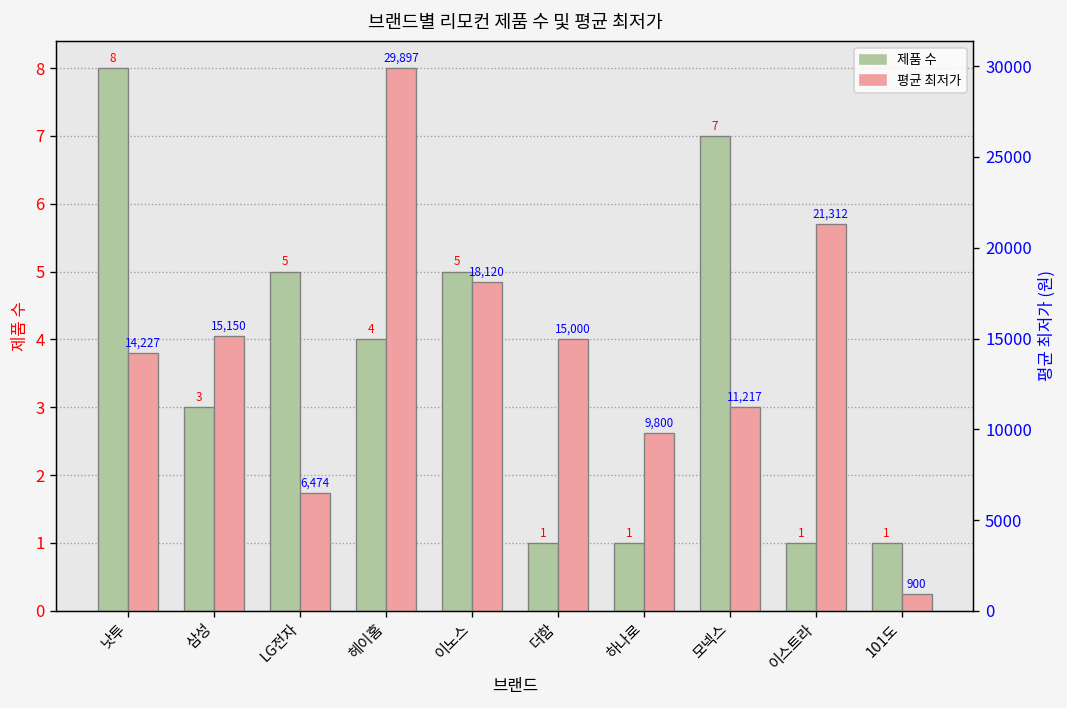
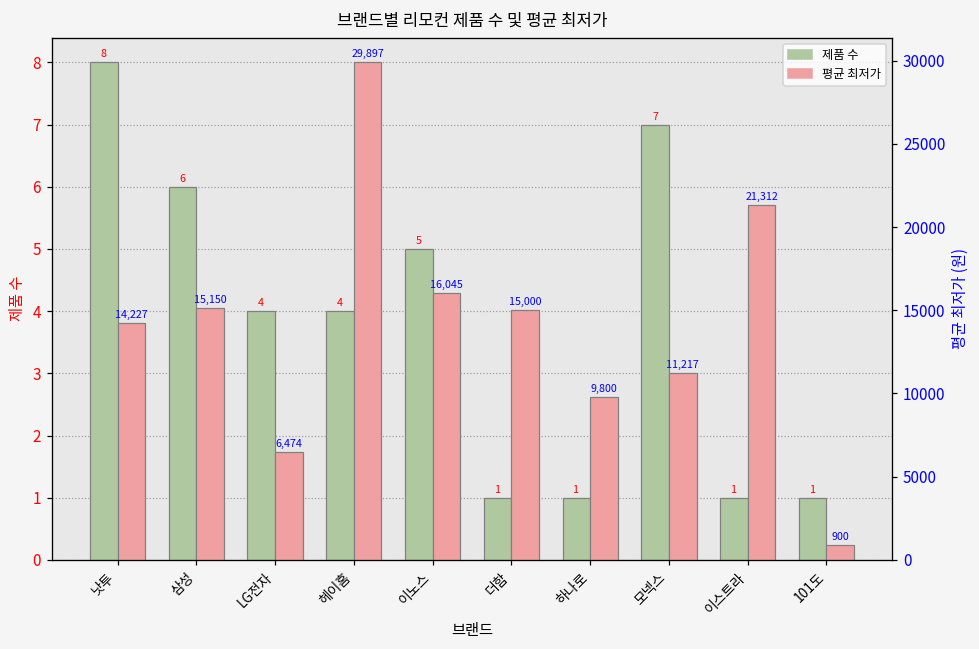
  {
    "제품 수": {
      "낫투": "8",
-     "삼성": "3",
-     "LG전자": "5",
+     "삼성": "6",
+     "LG전자": "4",
      "헤이홈": "4",
      "이노스": "5",
      "더함": "1",
      "하나로": "1",
      "모넥스": "7",
      "이스트라": "1",
      "101도": "1"
    },
    "평균 최저가": {
      "낫투": "14,227",
      "삼성": "15,150",
      "LG전자": "6,474",
      "헤이홈": "29,897",
-     "이노스": "18,120",
+     "이노스": "16,045",
      "더함": "15,000",
      "하나로": "9,800",
      "모넥스": "11,217",
      "이스트라": "21,312",
      "101도": "900"
    }
  }
